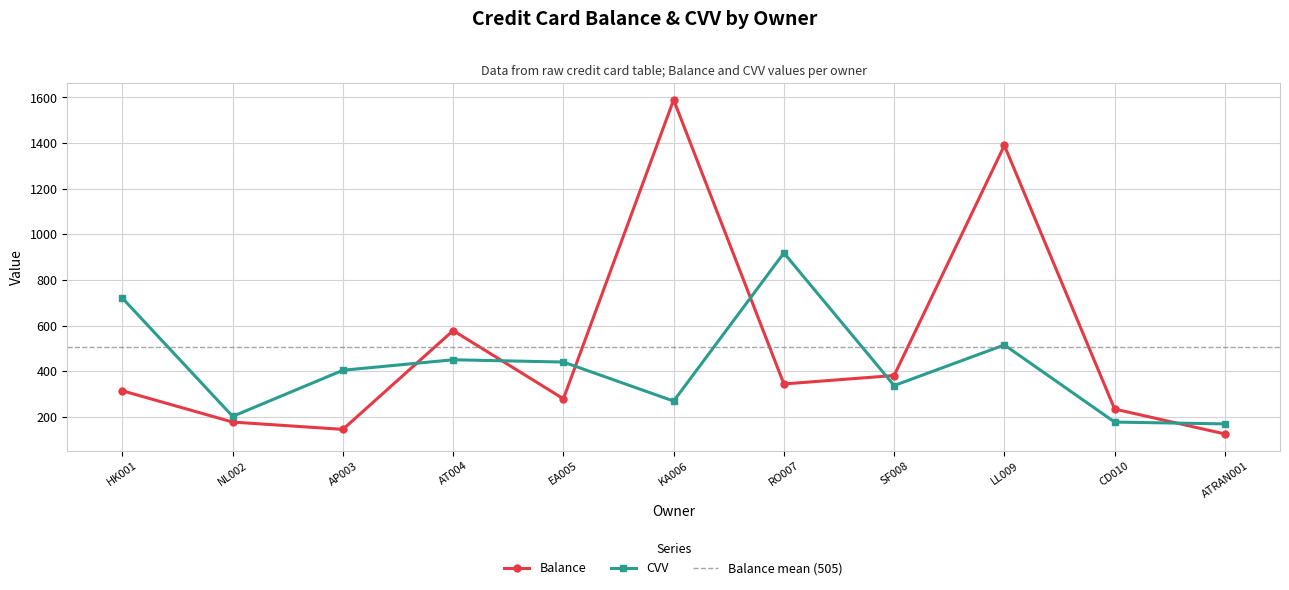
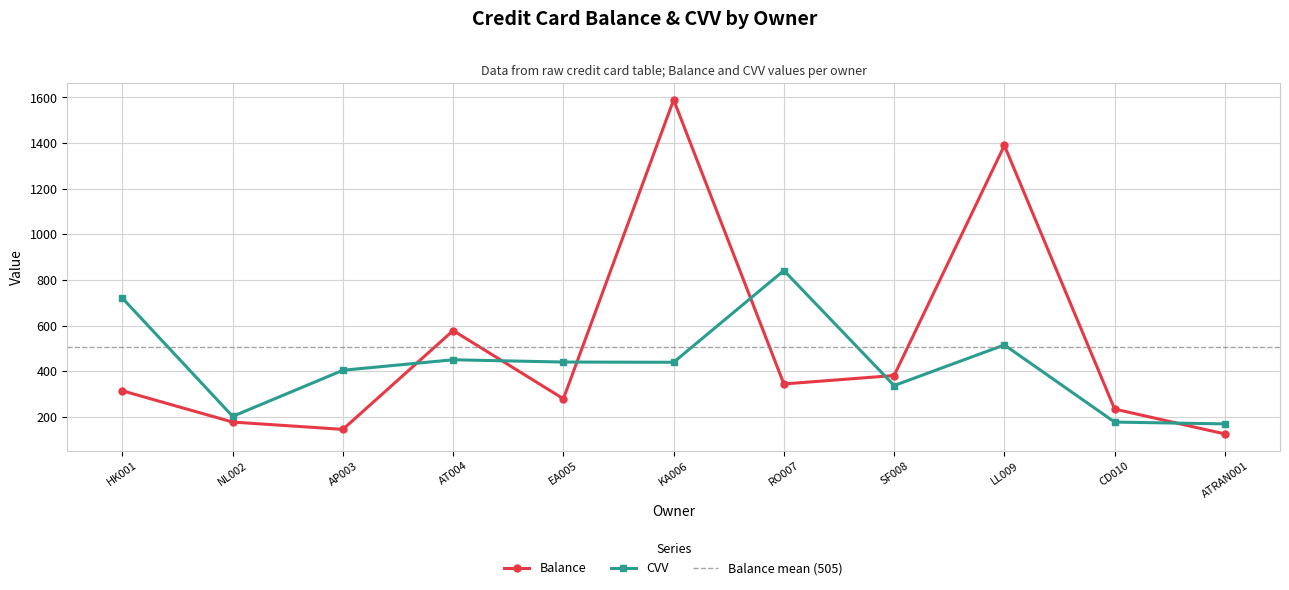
  {
    "Balance": {
      "HK001": 310,
      "NL002": 180,
      "AP003": 150,
      "AT004": 580,
      "EA005": 280,
      "KA006": 1590,
      "RO007": 340,
      "SF008": 380,
      "LL009": 1390,
      "CD010": 230,
      "ATRAN001": 130
    },
    "CVV": {
      "HK001": 720,
      "NL002": 200,
      "AP003": 400,
      "AT004": 450,
      "EA005": 440,
-     "KA006": 270,
-     "RO007": 920,
+     "KA006": 440,
+     "RO007": 840,
      "SF008": 340,
      "LL009": 520,
      "CD010": 180,
      "ATRAN001": 170
    }
  }
